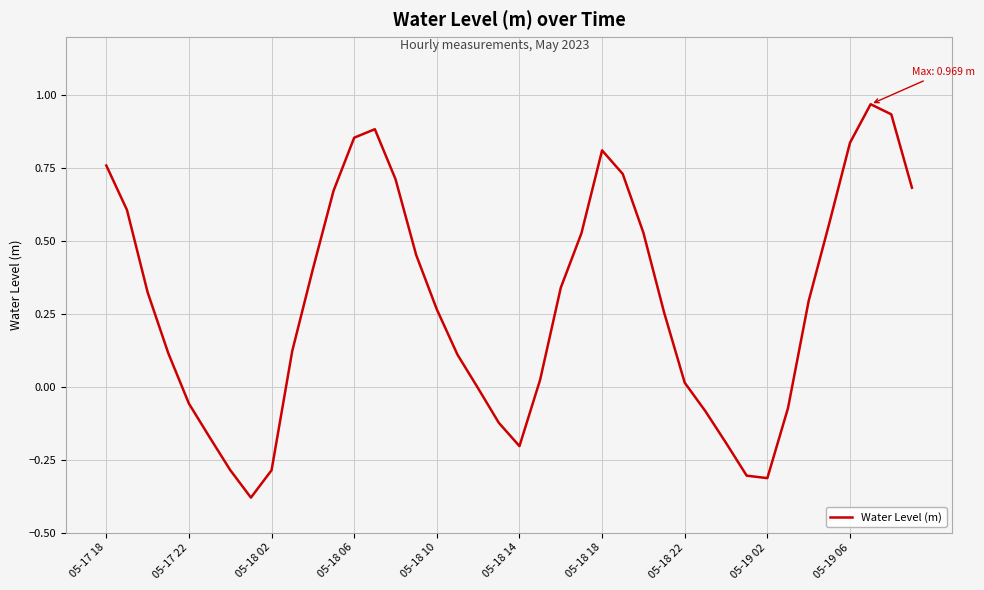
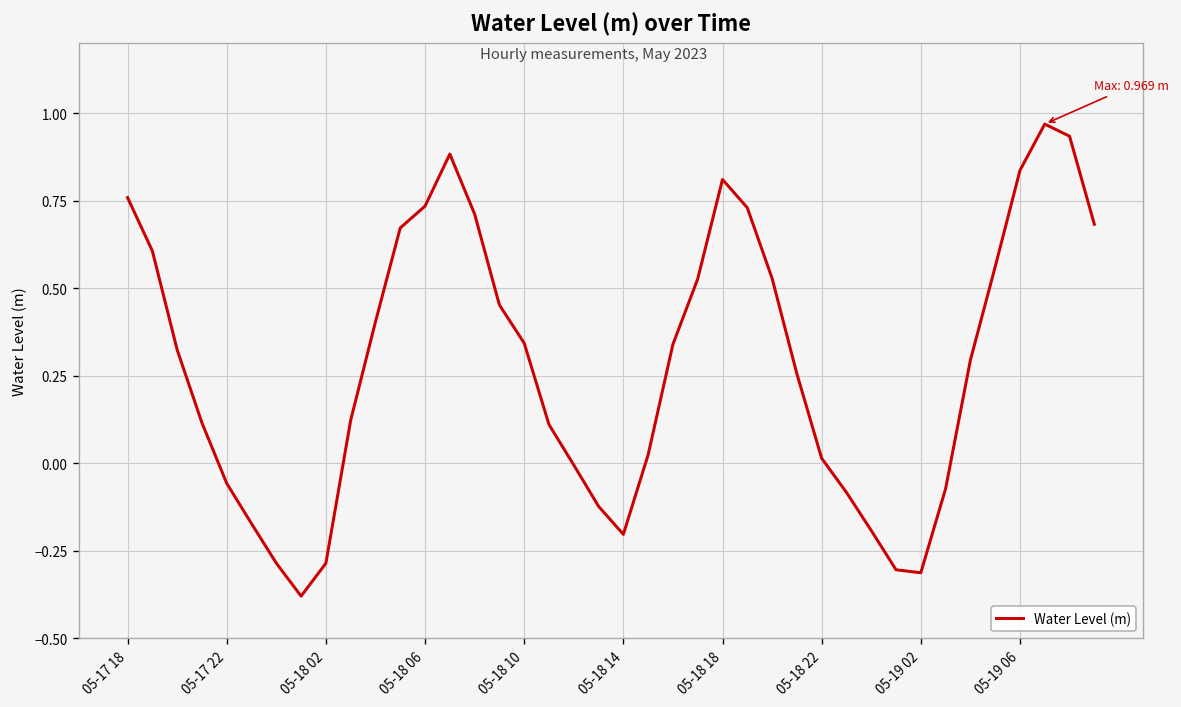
  {
    "05-17 18": 0.76,
    "05-17 22": -0.06,
    "05-18 02": -0.29,
-   "05-18 06": 0.85,
-   "05-18 10": 0.27,
+   "05-18 06": 0.73,
+   "05-18 10": 0.34,
    "05-18 14": -0.20,
    "05-18 18": 0.81,
    "05-18 22": 0.01,
    "05-19 02": -0.31,
    "05-19 06": 0.84
  }
